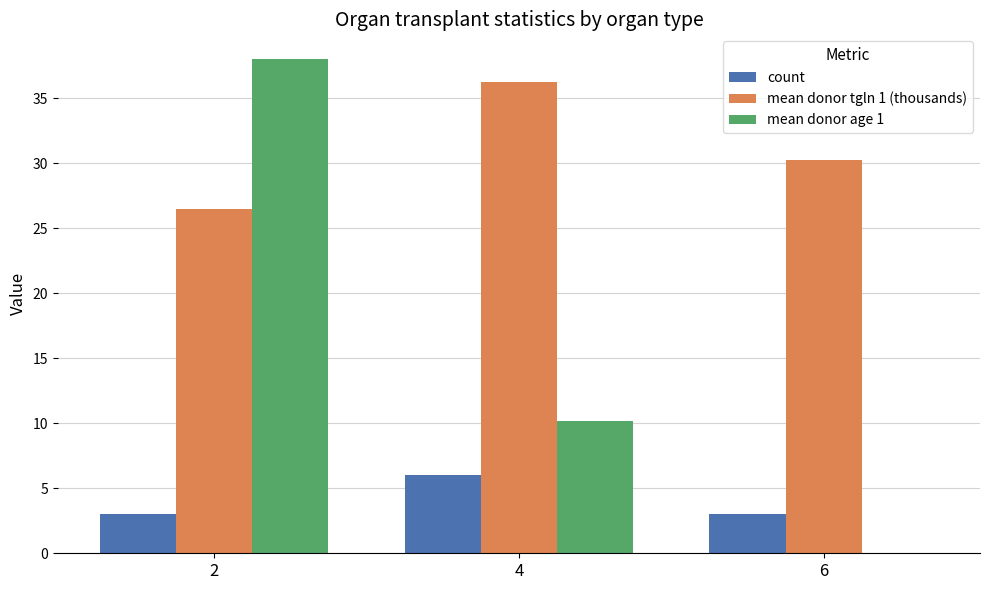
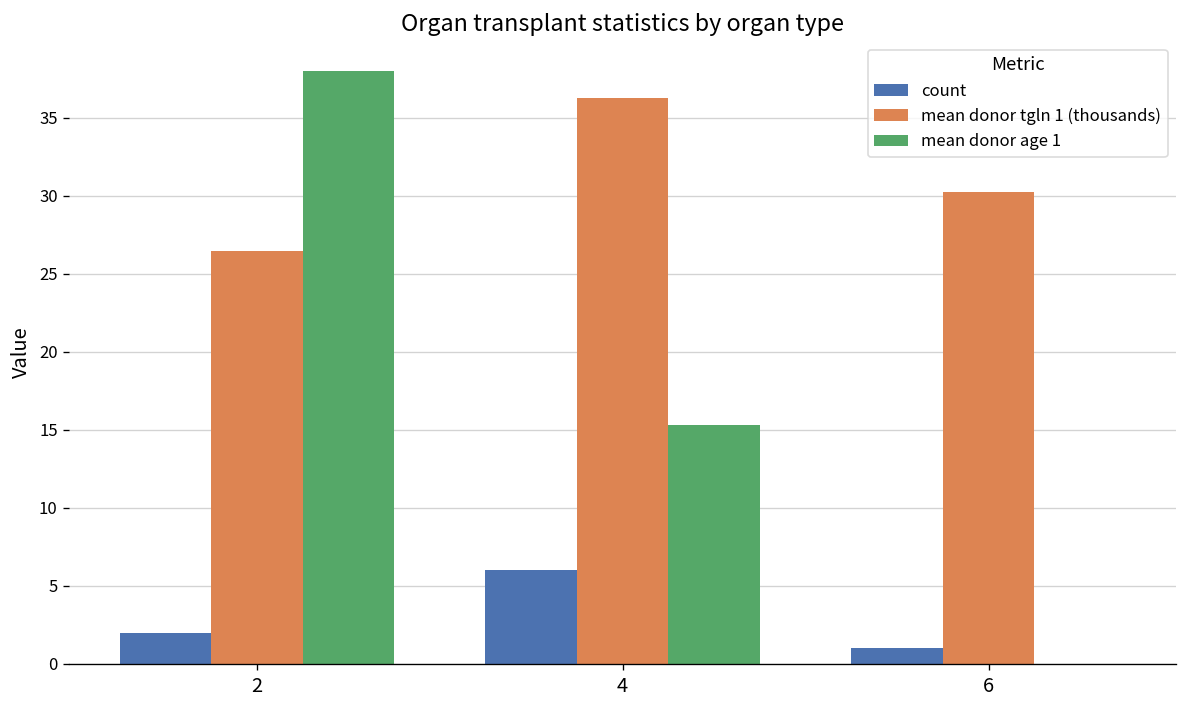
  {
    "count": {
-     "2": 3,
+     "2": 2,
      "4": 6,
-     "6": 3
+     "6": 1
    },
    "mean donor tgln 1 (thousands)": {
      "2": 26.4,
      "4": 36.3,
      "6": 30.2
    },
    "mean donor age 1": {
      "2": 38.0,
-     "4": 10.2,
+     "4": 15.3,
      "6": 0.0
    }
  }
